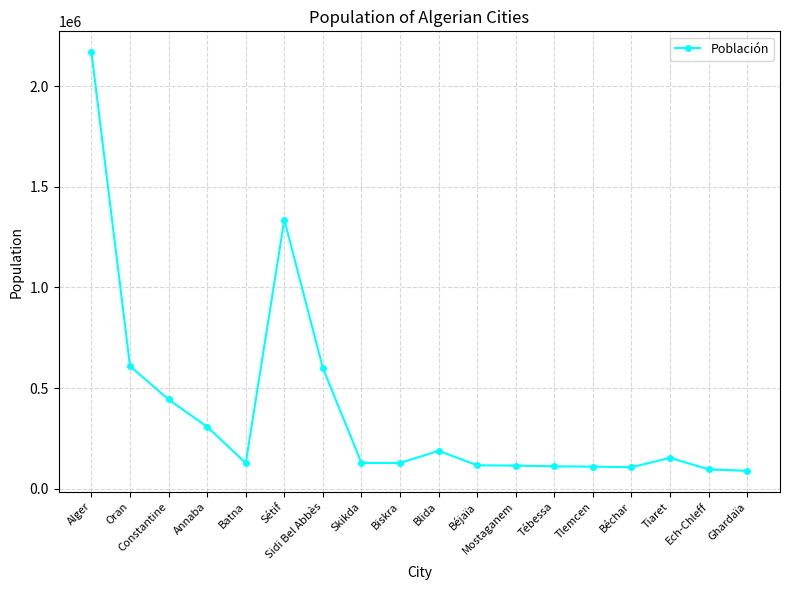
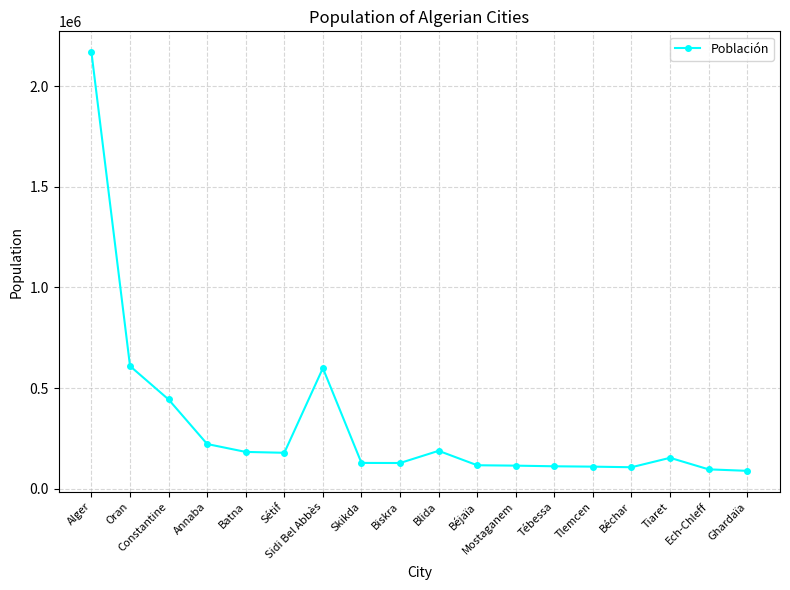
  {
    "Alger": 2170000,
    "Oran": 610000,
    "Constantine": 440000,
-   "Annaba": 310000,
-   "Batna": 130000,
-   "Sétif": 1340000,
+   "Annaba": 220000,
+   "Batna": 180000,
+   "Sétif": 180000,
    "Sidi Bel Abbès": 600000,
    "Skikda": 130000,
    "Biskra": 130000,
    "Blida": 190000,
    "Béjaïa": 120000,
    "Mostaganem": 120000,
    "Tébessa": 110000,
    "Tlemcen": 110000,
    "Béchar": 110000,
    "Tiaret": 150000,
    "Ech-Chleff": 100000,
    "Ghardaïa": 90000
  }
